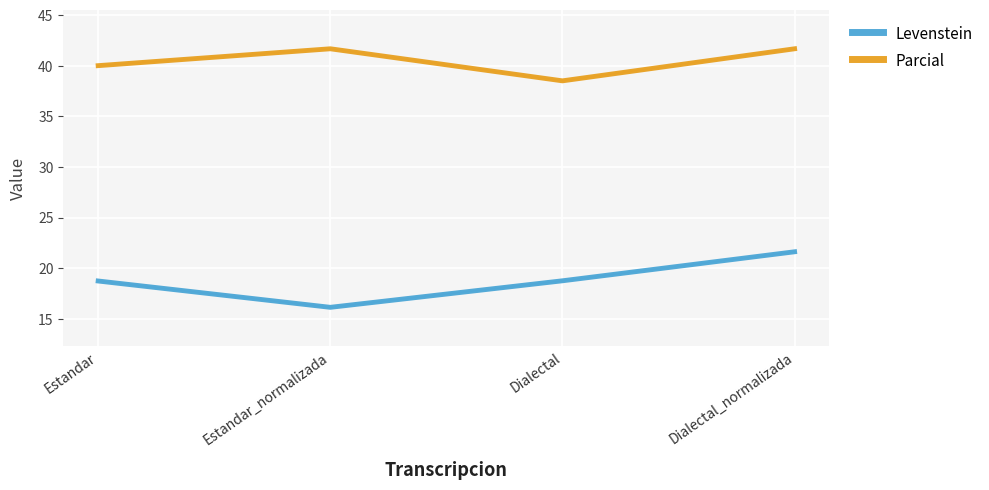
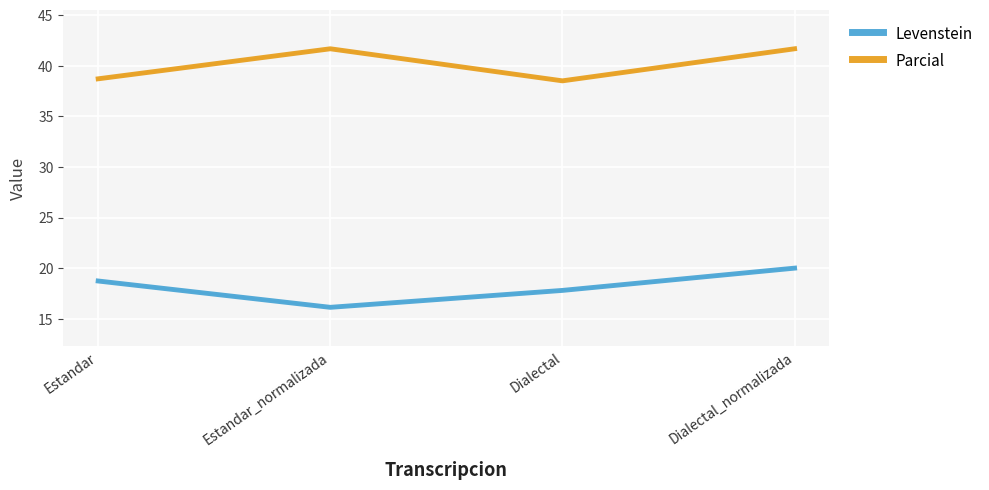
  {
    "Levenstein": {
      "Estandar": 18.7,
      "Estandar_normalizada": 16.1,
-     "Dialectal": 18.8,
-     "Dialectal_normalizada": 21.6
+     "Dialectal": 17.8,
+     "Dialectal_normalizada": 20.0
    },
    "Parcial": {
-     "Estandar": 40.0,
+     "Estandar": 38.7,
      "Estandar_normalizada": 41.7,
      "Dialectal": 38.5,
      "Dialectal_normalizada": 41.7
    }
  }
